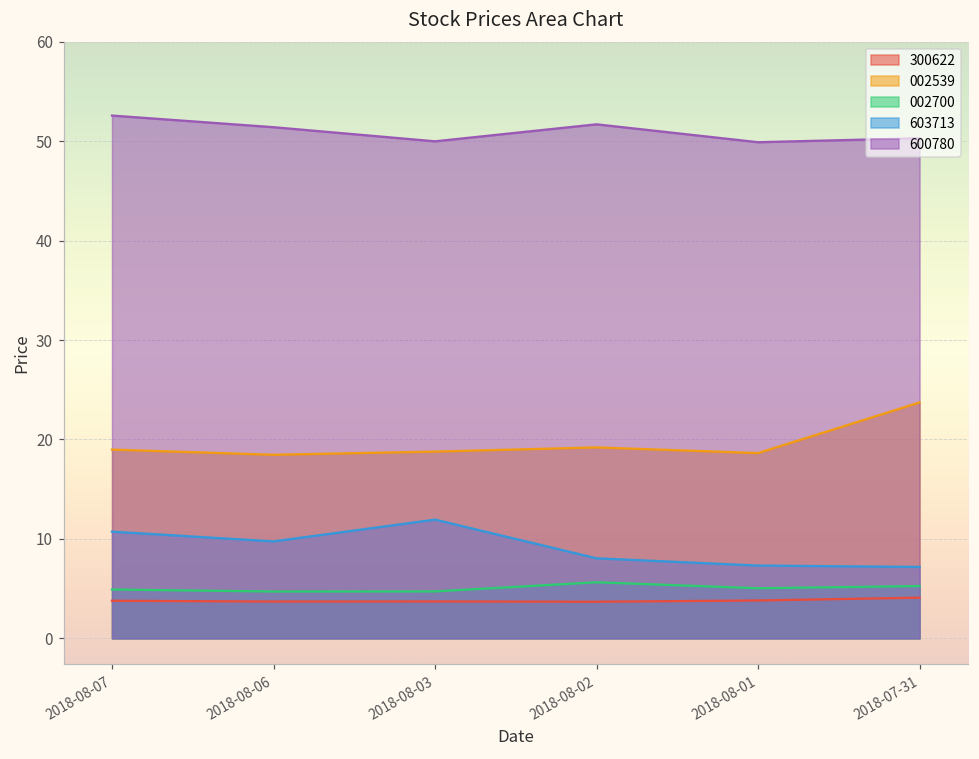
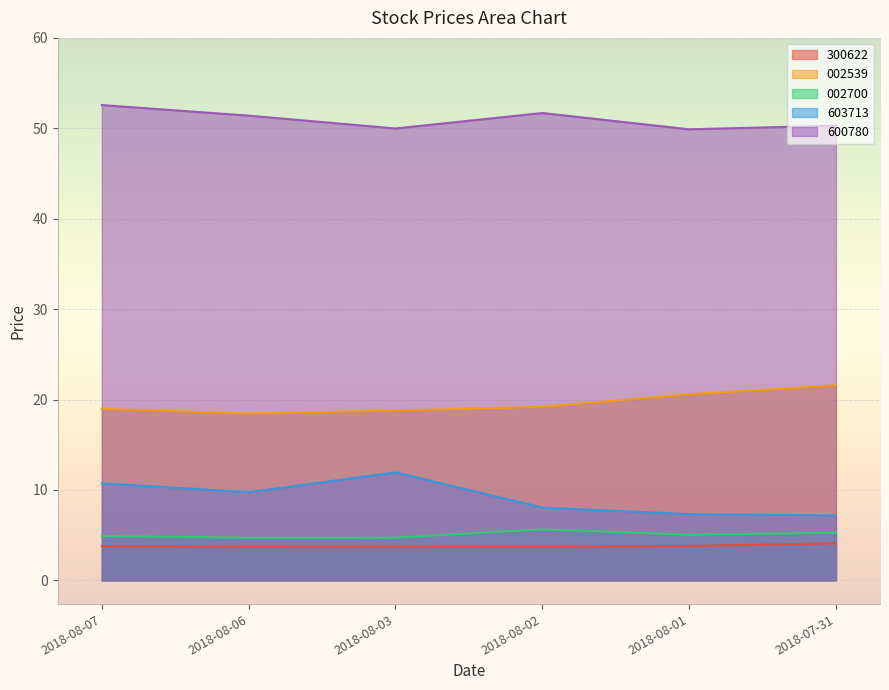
  {
    "300622": {
      "2018-08-07": 4,
      "2018-08-06": 4,
      "2018-08-03": 4,
      "2018-08-02": 4,
      "2018-08-01": 4,
      "2018-07-31": 4
    },
    "002539": {
      "2018-08-07": 19,
      "2018-08-06": 18,
      "2018-08-03": 19,
      "2018-08-02": 19,
-     "2018-08-01": 19,
-     "2018-07-31": 24
+     "2018-08-01": 21,
+     "2018-07-31": 22
    },
    "002700": {
      "2018-08-07": 5,
      "2018-08-06": 5,
      "2018-08-03": 5,
      "2018-08-02": 6,
      "2018-08-01": 5,
      "2018-07-31": 5
    },
    "603713": {
      "2018-08-07": 11,
      "2018-08-06": 10,
      "2018-08-03": 12,
      "2018-08-02": 8,
      "2018-08-01": 7,
      "2018-07-31": 7
    },
    "600780": {
      "2018-08-07": 53,
      "2018-08-06": 51,
      "2018-08-03": 50,
      "2018-08-02": 52,
      "2018-08-01": 50
    }
  }
